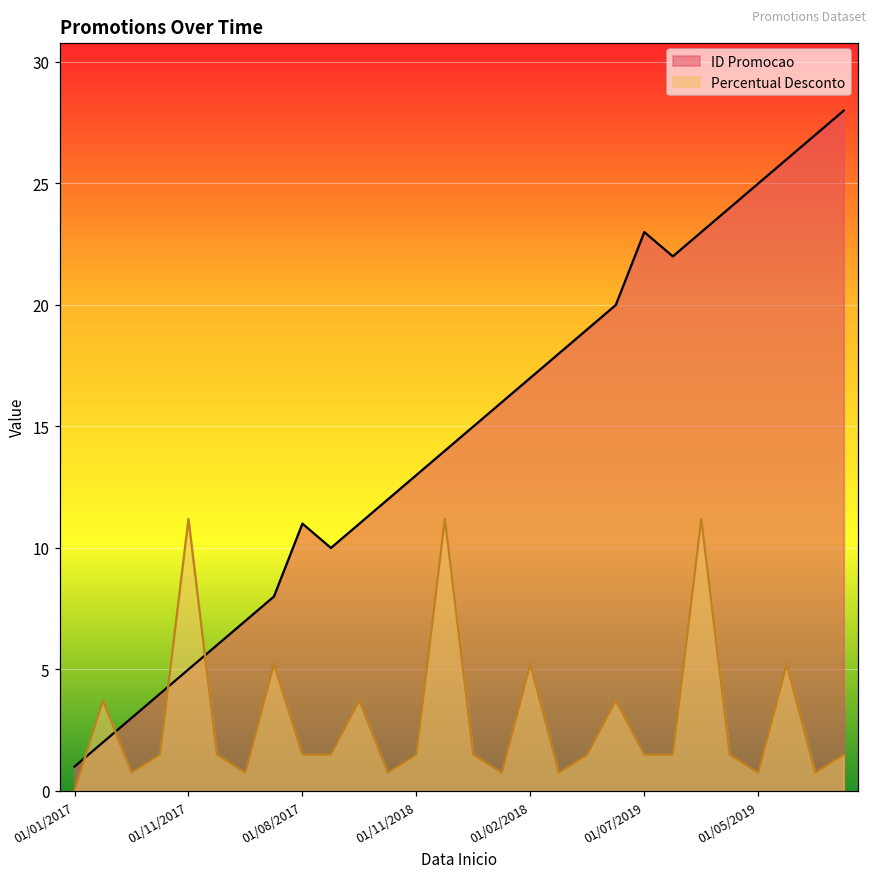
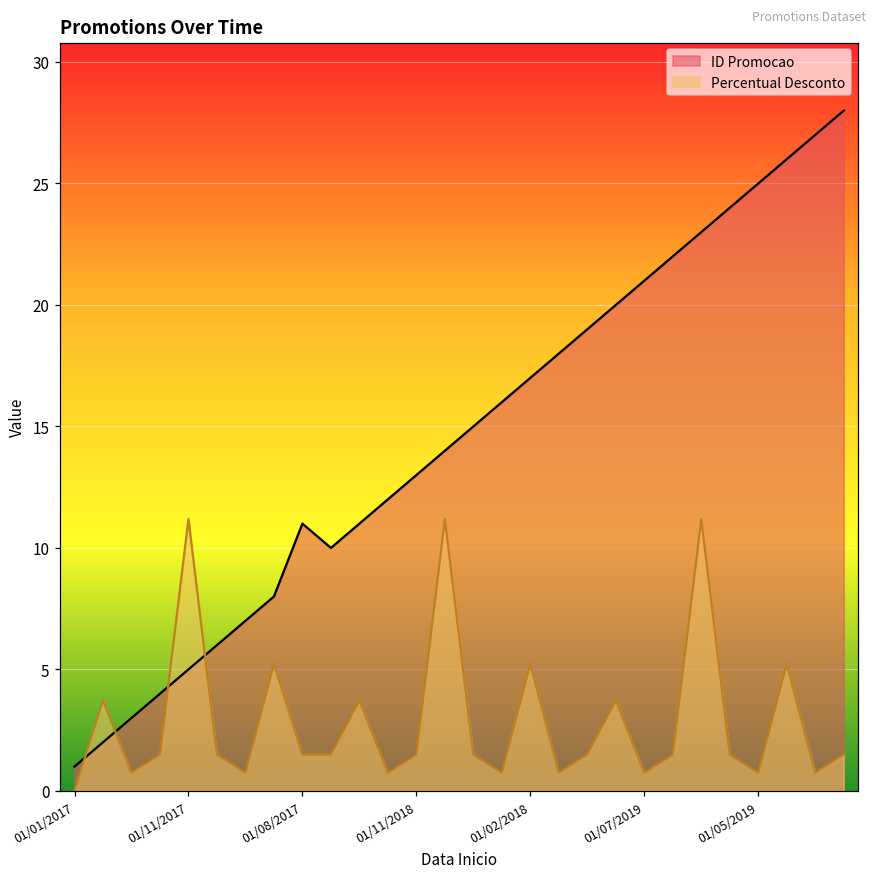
  {
    "ID Promocao": {
      "01/08/2017": 11,
-     "01/07/2019": 23,
+     "01/07/2019": 21,
      "01/05/2019": 25
    },
    "Percentual Desconto": {
      "01/08/2017": 1.5,
-     "01/07/2019": 1.5,
+     "01/07/2019": 0.7,
      "01/05/2019": 0.7
    }
  }
